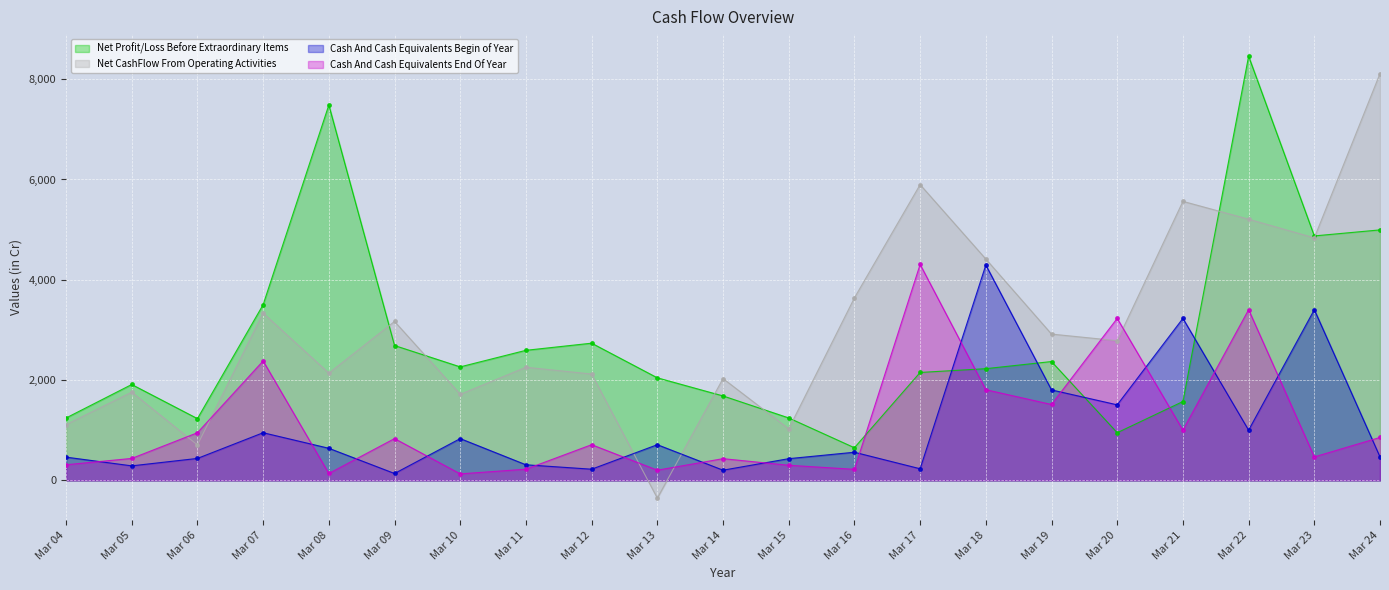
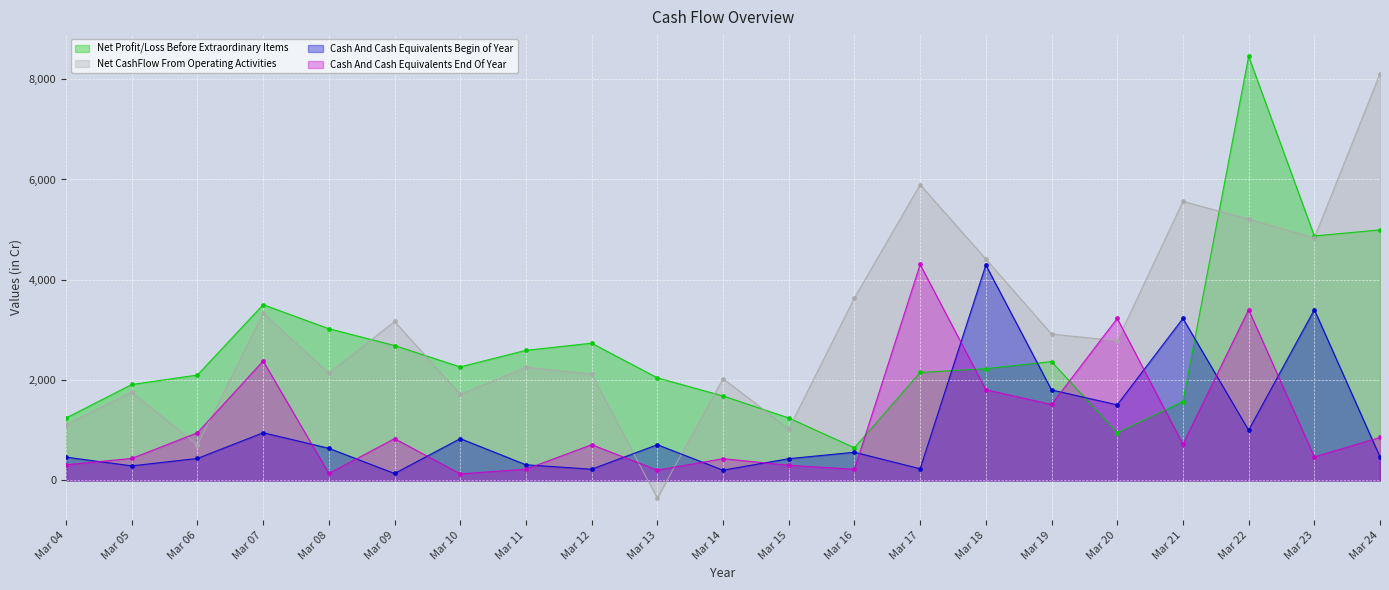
  {
    "Net Profit/Loss Before Extraordinary Items": {
      "Mar 04": "1,200",
      "Mar 05": "1,900",
-     "Mar 06": "1,200",
+     "Mar 06": "2,100",
      "Mar 07": "3,500",
-     "Mar 08": "7,500",
+     "Mar 08": "3,000",
      "Mar 09": "2,700",
      "Mar 10": "2,300",
      "Mar 11": "2,600",
      "Mar 12": "2,700",
      "Mar 13": "2,000",
      "Mar 14": "1,700",
      "Mar 15": "1,200",
      "Mar 16": "700",
      "Mar 17": "2,200",
      "Mar 18": "2,200",
      "Mar 19": "2,400",
      "Mar 20": "1,000",
      "Mar 21": "1,600",
      "Mar 22": "8,500",
      "Mar 24": "5,000"
    },
    "Cash And Cash Equivalents Begin of Year": {
      "Mar 04": "500",
      "Mar 05": "300",
      "Mar 06": "400",
      "Mar 07": "1,000",
      "Mar 08": "600",
      "Mar 09": "100",
      "Mar 10": "800",
      "Mar 11": "300",
      "Mar 12": "200",
      "Mar 13": "700",
      "Mar 14": "200",
      "Mar 15": "400",
      "Mar 16": "600",
      "Mar 17": "200",
      "Mar 18": "4,300",
      "Mar 19": "1,800",
      "Mar 20": "1,500",
      "Mar 21": "3,200",
      "Mar 22": "1,000",
      "Mar 23": "3,400",
      "Mar 24": "500"
    },
    "Cash And Cash Equivalents End Of Year": {
      "Mar 04": "300",
      "Mar 05": "400",
      "Mar 06": "1,000",
      "Mar 07": "2,400",
      "Mar 08": "100",
      "Mar 09": "800",
      "Mar 10": "100",
      "Mar 11": "200",
      "Mar 12": "700",
      "Mar 13": "200",
      "Mar 14": "400",
      "Mar 15": "300",
      "Mar 16": "200",
      "Mar 17": "4,300",
      "Mar 18": "1,800",
      "Mar 19": "1,500",
      "Mar 20": "3,200",
-     "Mar 21": "1,000",
+     "Mar 21": "700",
      "Mar 22": "3,400",
      "Mar 23": "500",
      "Mar 24": "900"
    }
  }
